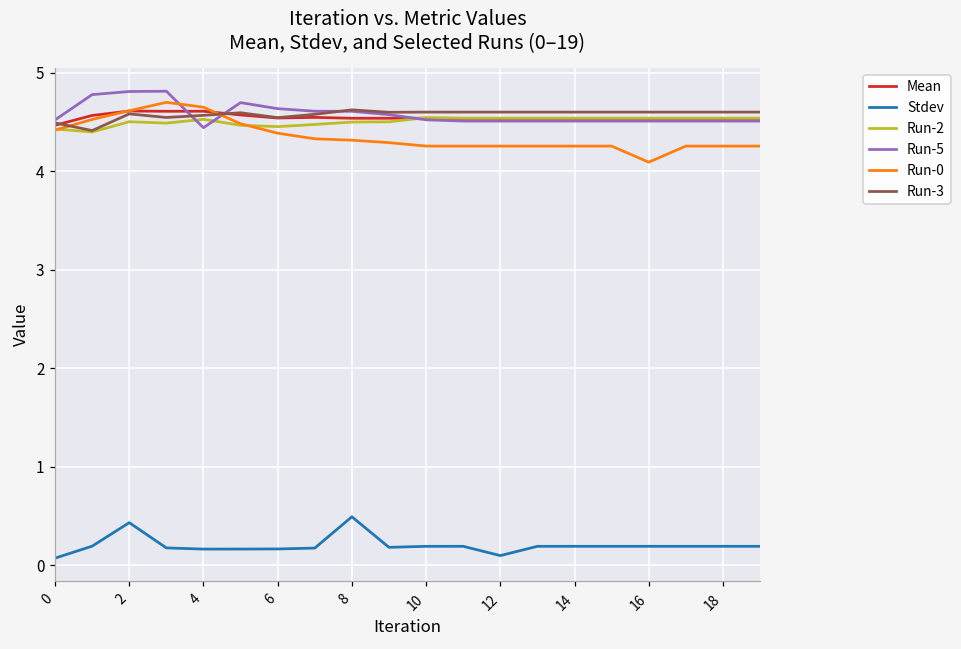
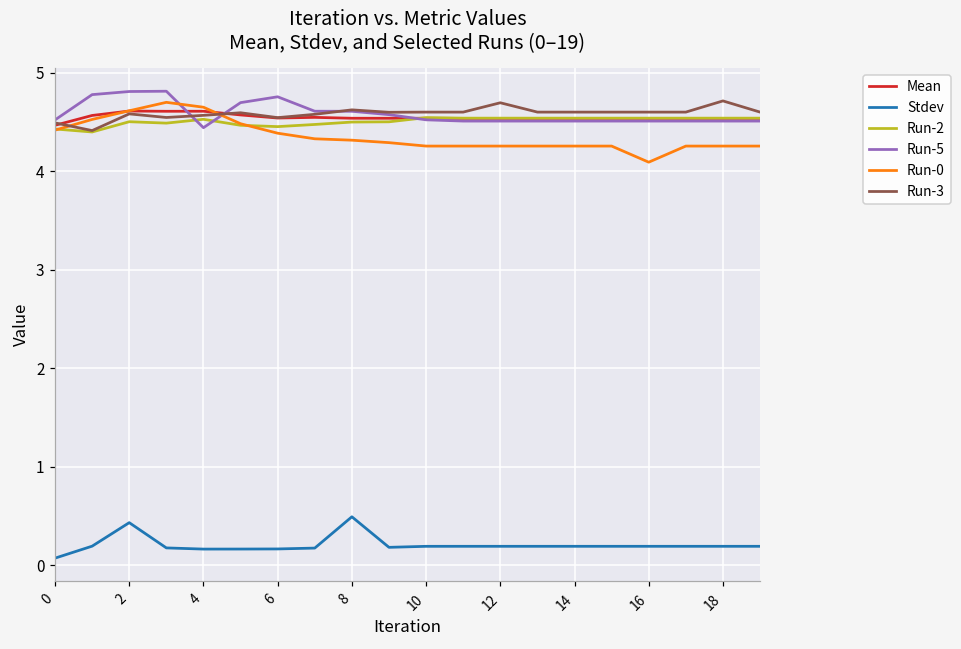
  {
    "Mean": {
      "4": 4.6,
      "8": 4.5
    },
    "Stdev": {
      "0": 0.1,
      "2": 0.4,
      "4": 0.2,
      "6": 0.2,
      "8": 0.5,
      "10": 0.2,
-     "12": 0.1,
+     "12": 0.2,
      "14": 0.2,
      "16": 0.2,
      "18": 0.2
    },
    "Run-2": {
      "2": 4.5,
      "4": 4.5,
      "6": 4.5,
      "8": 4.5
    },
    "Run-5": {
      "0": 4.5,
      "2": 4.8,
      "4": 4.4,
-     "6": 4.6
+     "6": 4.8
    },
    "Run-0": {
      "4": 4.7,
      "6": 4.4,
      "8": 4.3,
      "10": 4.3,
      "12": 4.3,
      "14": 4.3,
      "16": 4.1,
      "18": 4.3
    },
    "Run-3": {
      "2": 4.6,
      "4": 4.6,
      "10": 4.6,
-     "12": 4.6,
+     "12": 4.7,
      "14": 4.6,
      "16": 4.6,
-     "18": 4.6
+     "18": 4.7
    }
  }
